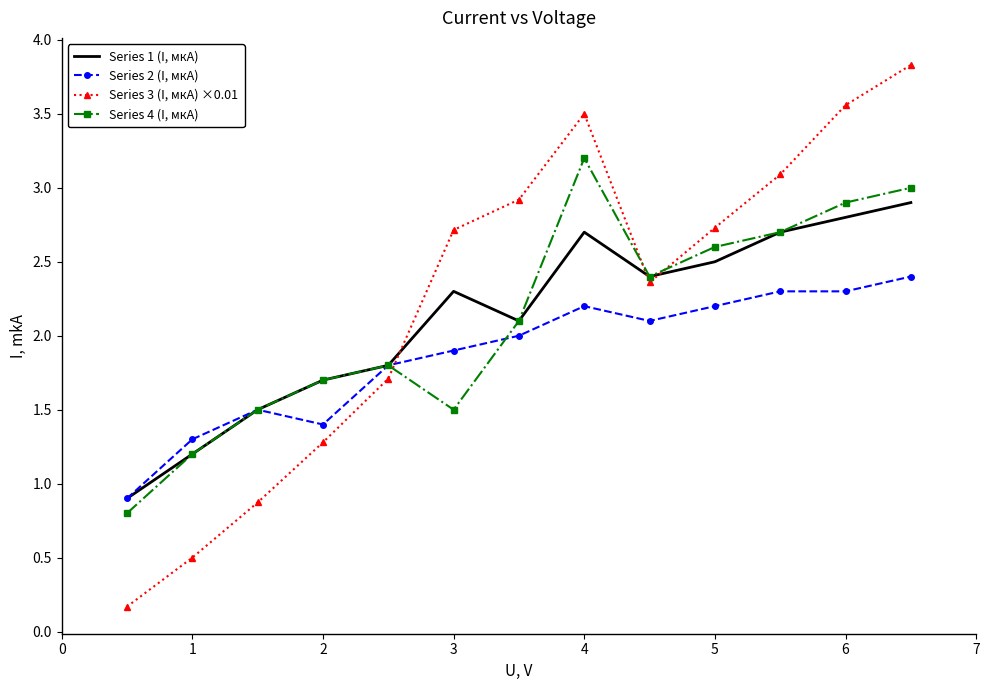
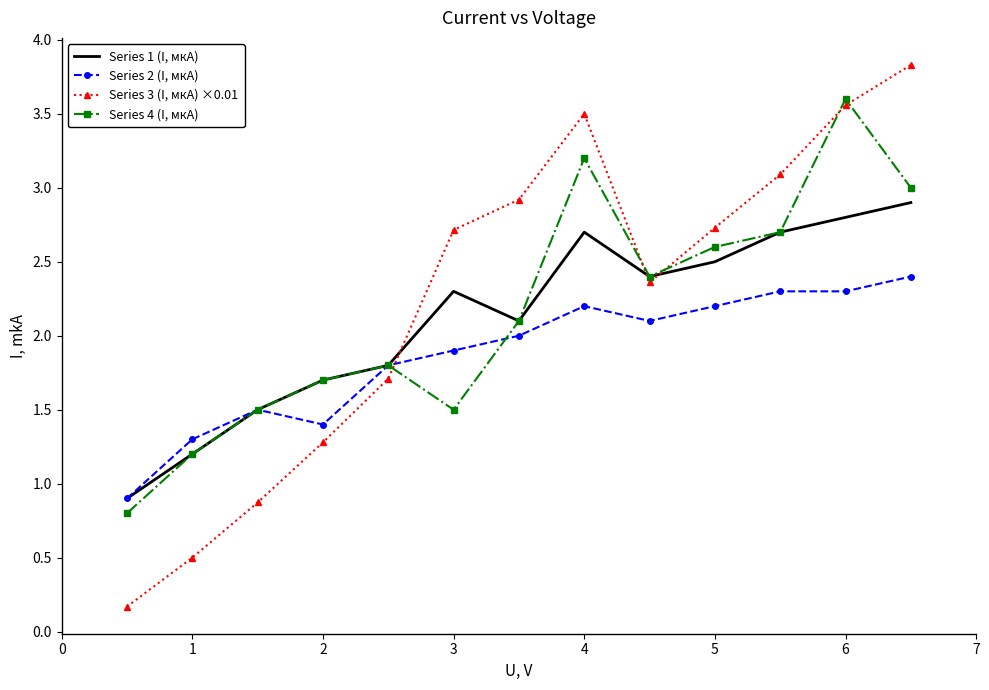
  {
    "Series 1 (І, мкА)": {
      "3": 2.3,
      "4": 2.7,
      "5": 2.5,
      "6": 2.8
    },
    "Series 2 (І, мкА)": {
      "1": 1.3,
      "2": 1.4,
      "3": 1.9,
      "4": 2.2,
      "5": 2.2,
      "6": 2.3
    },
    "Series 3 (І, мкА) ×0.01": {
      "1": 0.5,
      "2": 1.28,
      "3": 2.7,
      "4": 3.5,
      "5": 2.73,
      "6": 3.56
    },
    "Series 4 (І, мкА)": {
      "3": 1.5,
      "4": 3.2,
      "5": 2.6,
-     "6": 2.9
+     "6": 3.6
    }
  }
